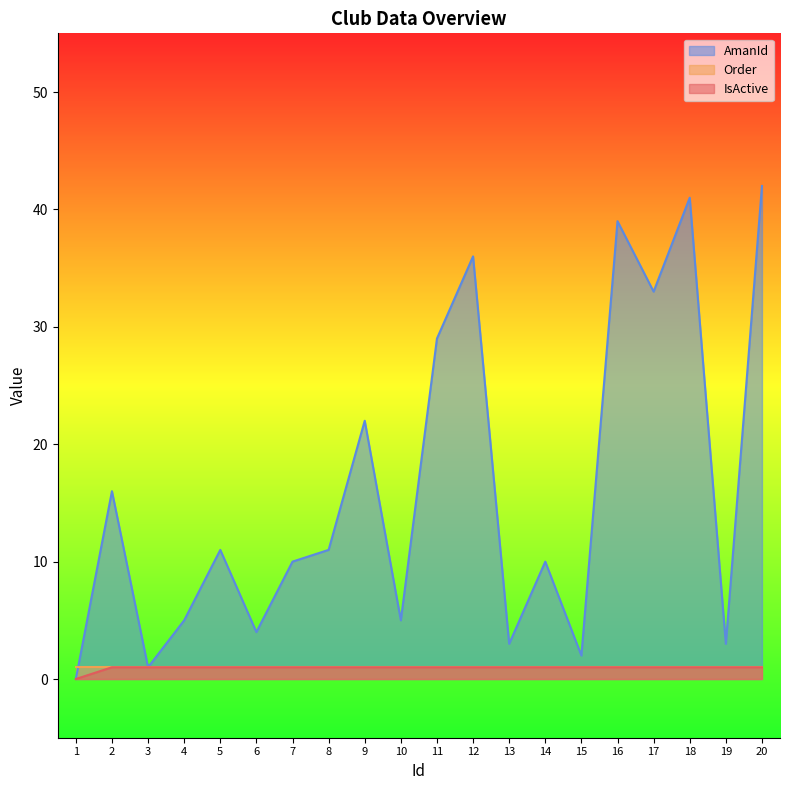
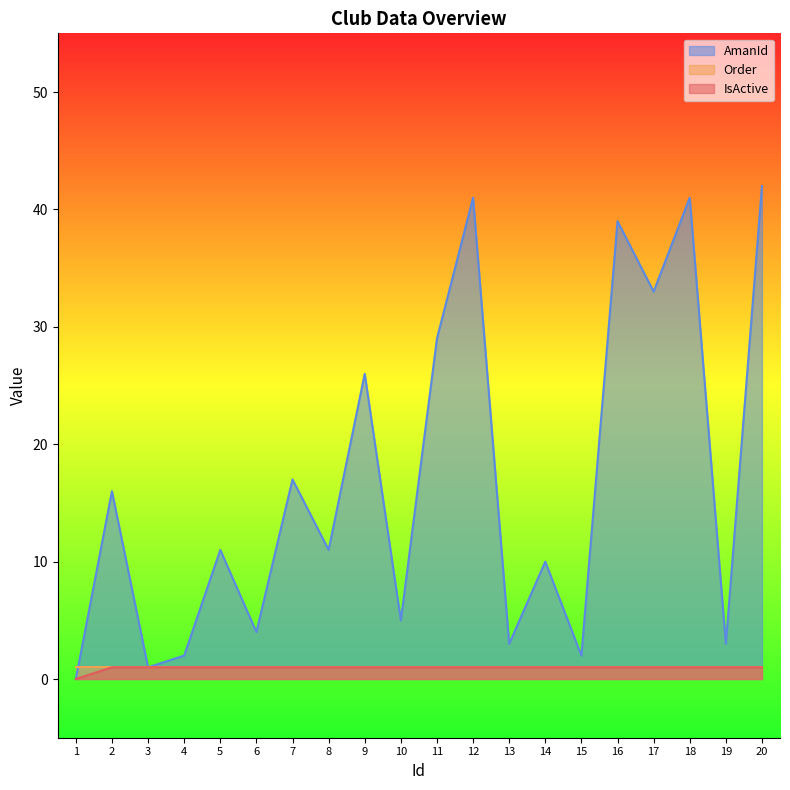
  {
    "AmanId": {
      "2": 16,
-     "4": 5,
+     "4": 2,
      "5": 11,
      "6": 4,
-     "7": 10,
+     "7": 17,
      "8": 11,
-     "9": 22,
+     "9": 26,
      "10": 5,
      "11": 29,
-     "12": 36,
+     "12": 41,
      "13": 3,
      "14": 10,
      "15": 2,
      "16": 39,
      "17": 33,
      "18": 41,
      "19": 3,
      "20": 42
    }
  }
